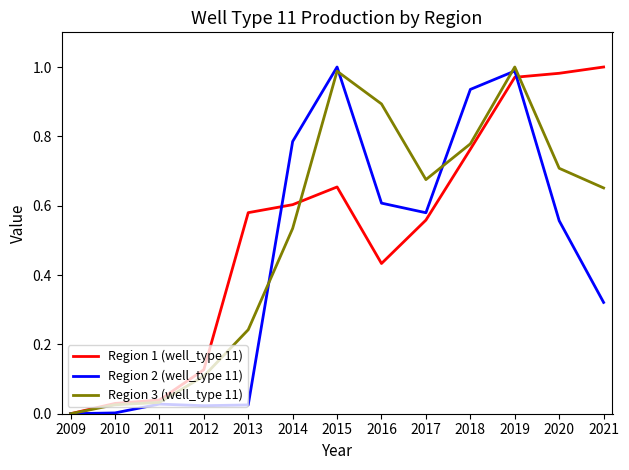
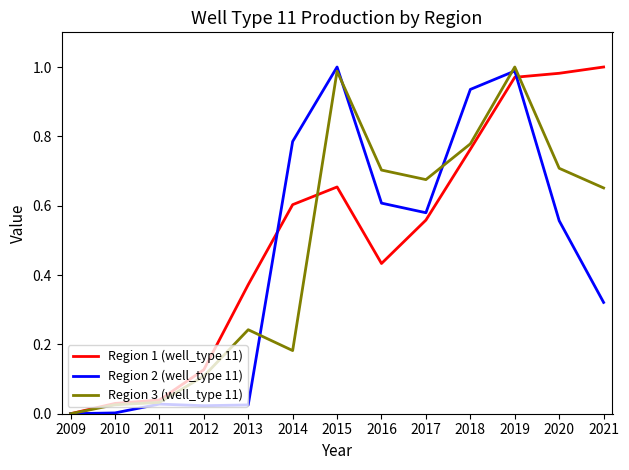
  {
    "Region 1 (well_type 11)": {
-     "2013": 0.58,
+     "2013": 0.37,
      "2014": 0.60,
      "2015": 0.65,
      "2016": 0.43,
      "2017": 0.56,
      "2018": 0.76,
      "2019": 0.97,
      "2020": 0.98,
      "2021": 1.00
    },
    "Region 2 (well_type 11)": {
      "2010": 0.00,
      "2013": 0.03,
      "2014": 0.79,
      "2015": 1.00,
      "2016": 0.61,
      "2017": 0.58,
      "2018": 0.94,
      "2019": 0.99,
      "2020": 0.56,
      "2021": 0.32
    },
    "Region 3 (well_type 11)": {
      "2013": 0.24,
-     "2014": 0.53,
+     "2014": 0.18,
      "2015": 0.99,
-     "2016": 0.89,
+     "2016": 0.70,
      "2017": 0.68,
      "2018": 0.78,
      "2019": 1.00,
      "2020": 0.71,
      "2021": 0.65
    }
  }
